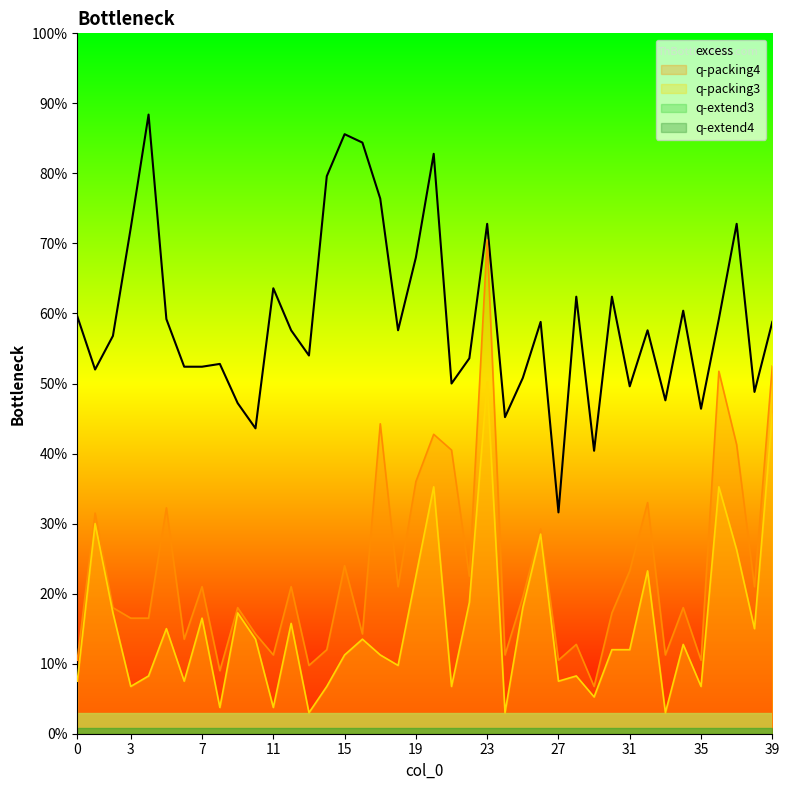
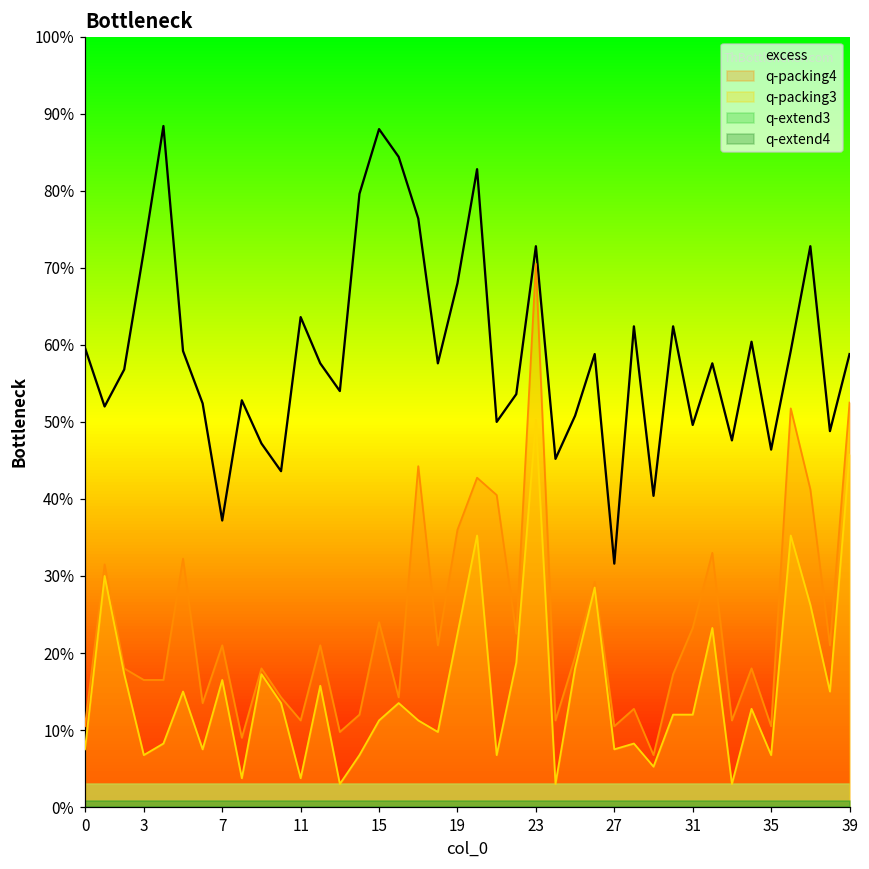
  {
    "excess": {
      "0": "60%",
      "3": "72%",
-     "7": "52%",
+     "7": "37%",
      "11": "64%",
-     "15": "86%",
+     "15": "88%",
      "19": "68%",
      "23": "73%",
      "27": "32%",
      "31": "50%",
      "35": "46%",
      "39": "59%"
    }
  }
